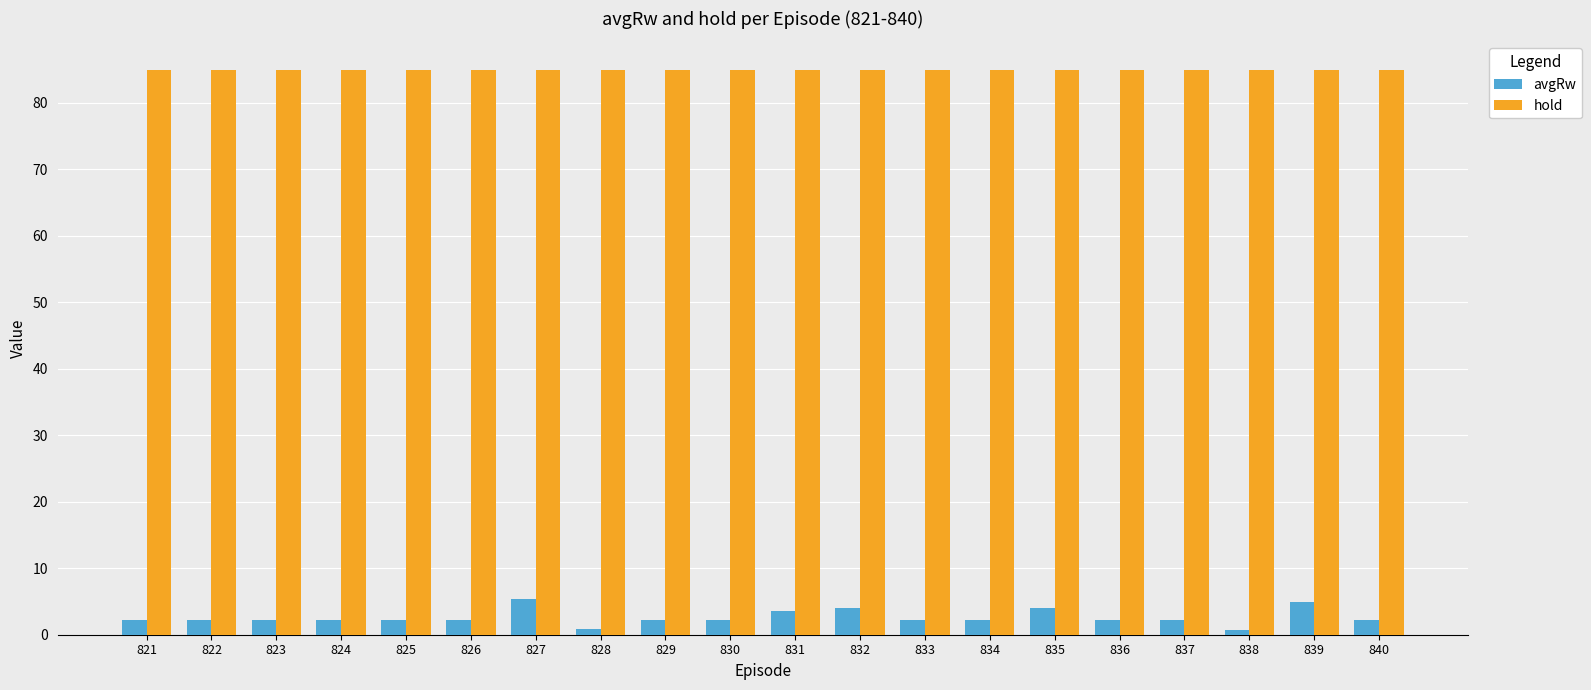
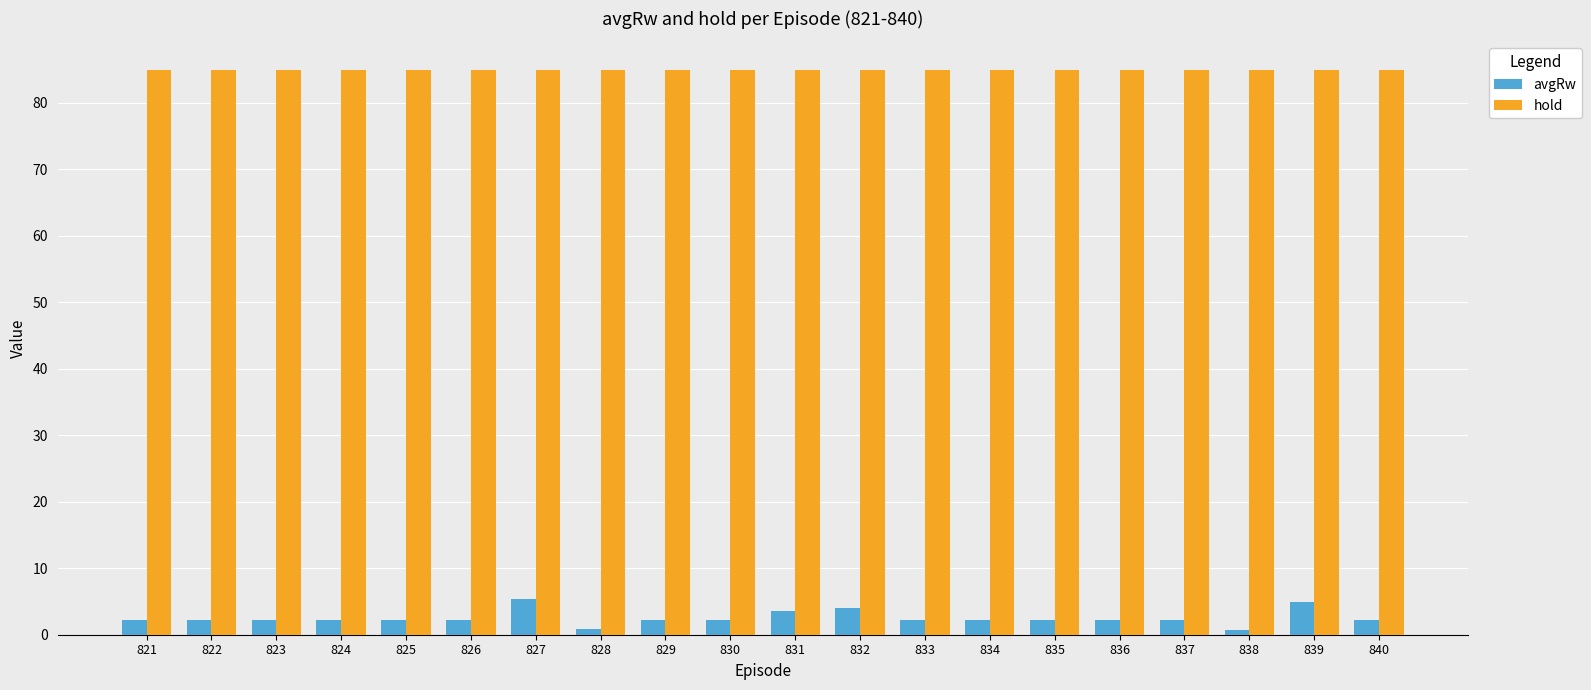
  {
    "avgRw": {
      "821": 2,
      "822": 2,
      "823": 2,
      "824": 2,
      "825": 2,
      "826": 2,
      "827": 5,
      "828": 1,
      "829": 2,
      "830": 2,
      "831": 4,
      "832": 4,
      "833": 2,
      "834": 2,
-     "835": 4,
+     "835": 2,
      "836": 2,
      "837": 2,
      "838": 1,
      "839": 5,
      "840": 2
    },
    "hold": {
      "821": 85,
      "822": 85,
      "823": 85,
      "824": 85,
      "825": 85,
      "826": 85,
      "827": 85,
      "828": 85,
      "829": 85,
      "830": 85,
      "831": 85,
      "832": 85,
      "833": 85,
      "834": 85,
      "835": 85,
      "836": 85,
      "837": 85,
      "838": 85,
      "839": 85,
      "840": 85
    }
  }
